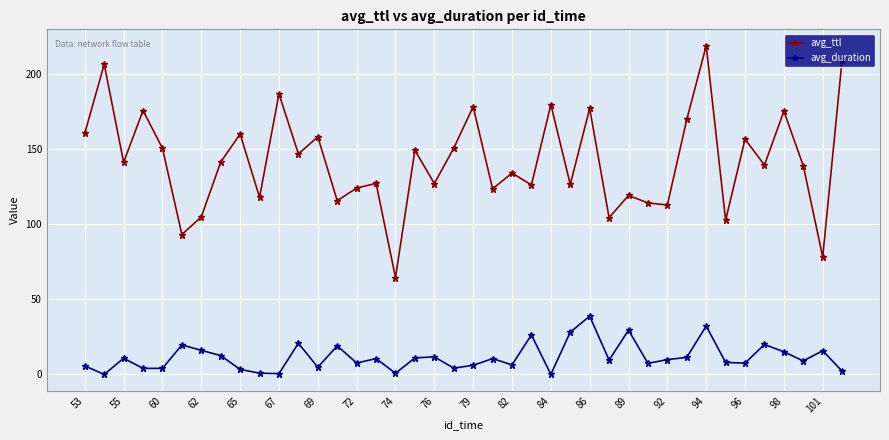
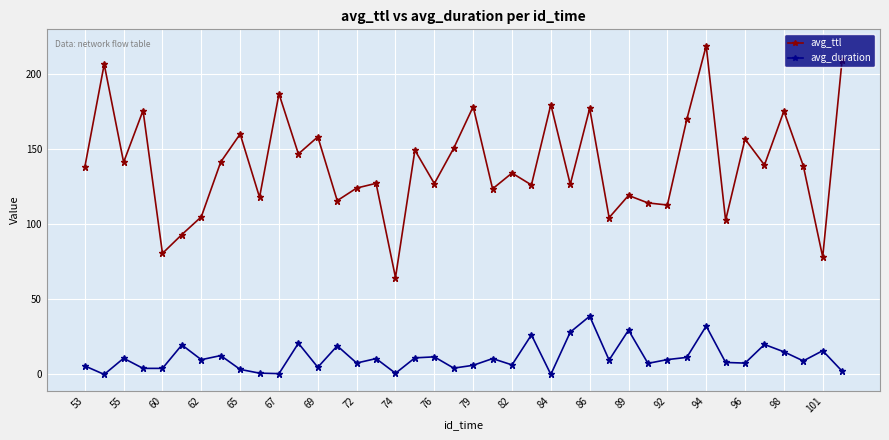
  {
    "avg_ttl": {
-     "53": 161,
+     "53": 138,
      "55": 141,
-     "60": 151,
+     "60": 81,
      "62": 105,
      "65": 160,
      "67": 187,
      "69": 158,
      "72": 124,
      "74": 65,
      "76": 127,
      "79": 178,
      "82": 134,
      "84": 180,
      "86": 177,
      "89": 119,
      "92": 113,
      "94": 219,
      "96": 157,
      "98": 175,
      "101": 78
    },
    "avg_duration": {
      "53": 6,
      "55": 11,
      "60": 4,
-     "62": 16,
+     "62": 10,
      "65": 3,
      "67": 1,
      "69": 5,
      "72": 8,
      "74": 1,
      "76": 12,
      "79": 6,
      "82": 6,
      "84": 0,
      "86": 39,
      "89": 29,
      "92": 10,
      "94": 32,
      "96": 8,
      "98": 15,
      "101": 16
    }
  }
